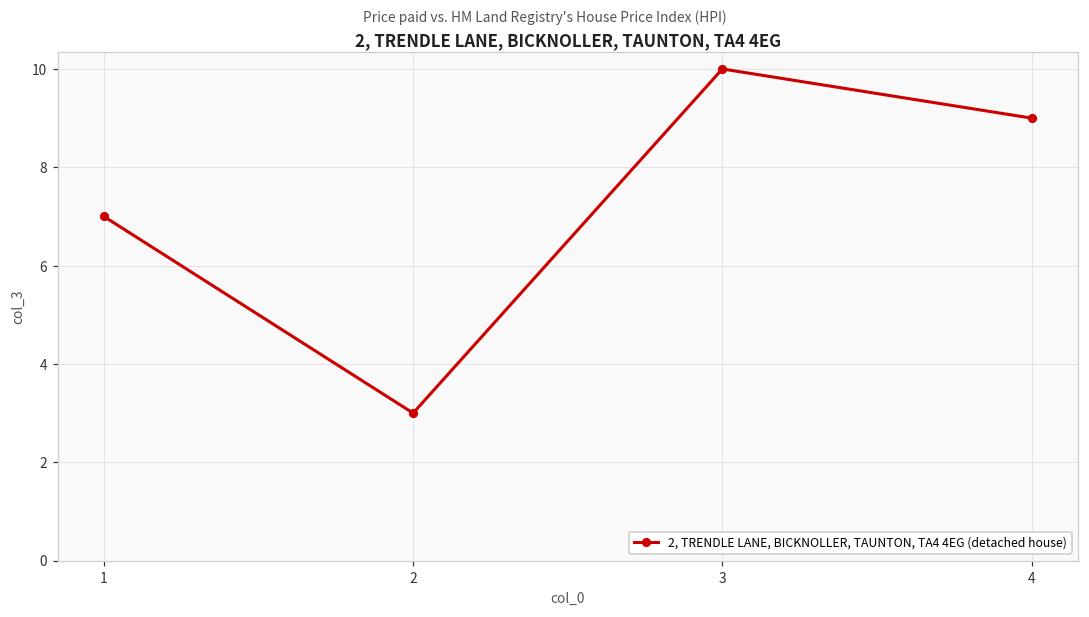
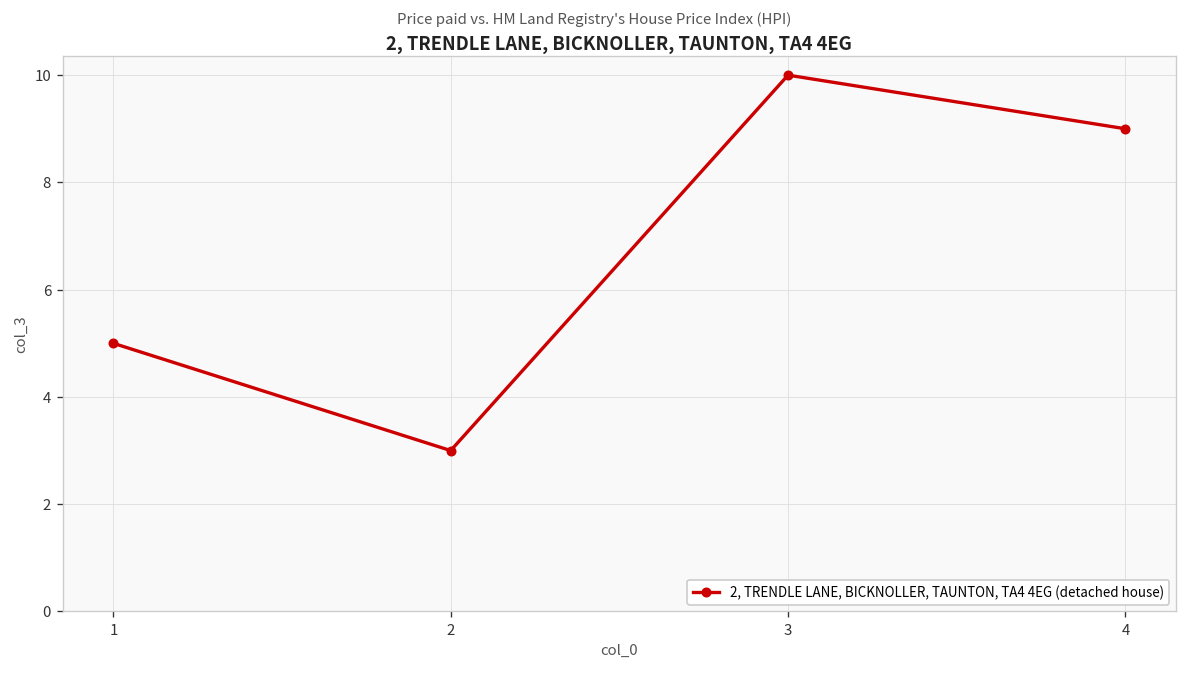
  {
-   "1": 7,
+   "1": 5,
    "2": 3,
    "3": 10,
    "4": 9
  }
